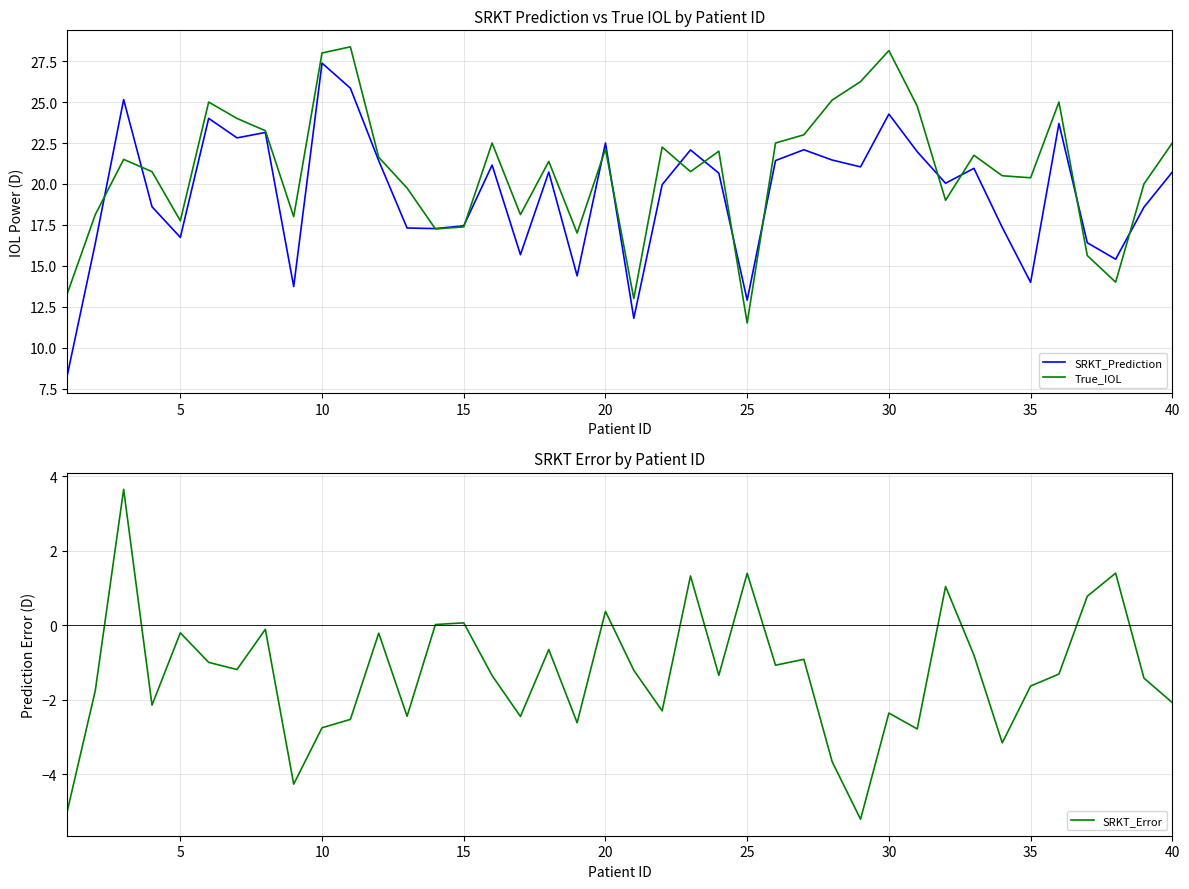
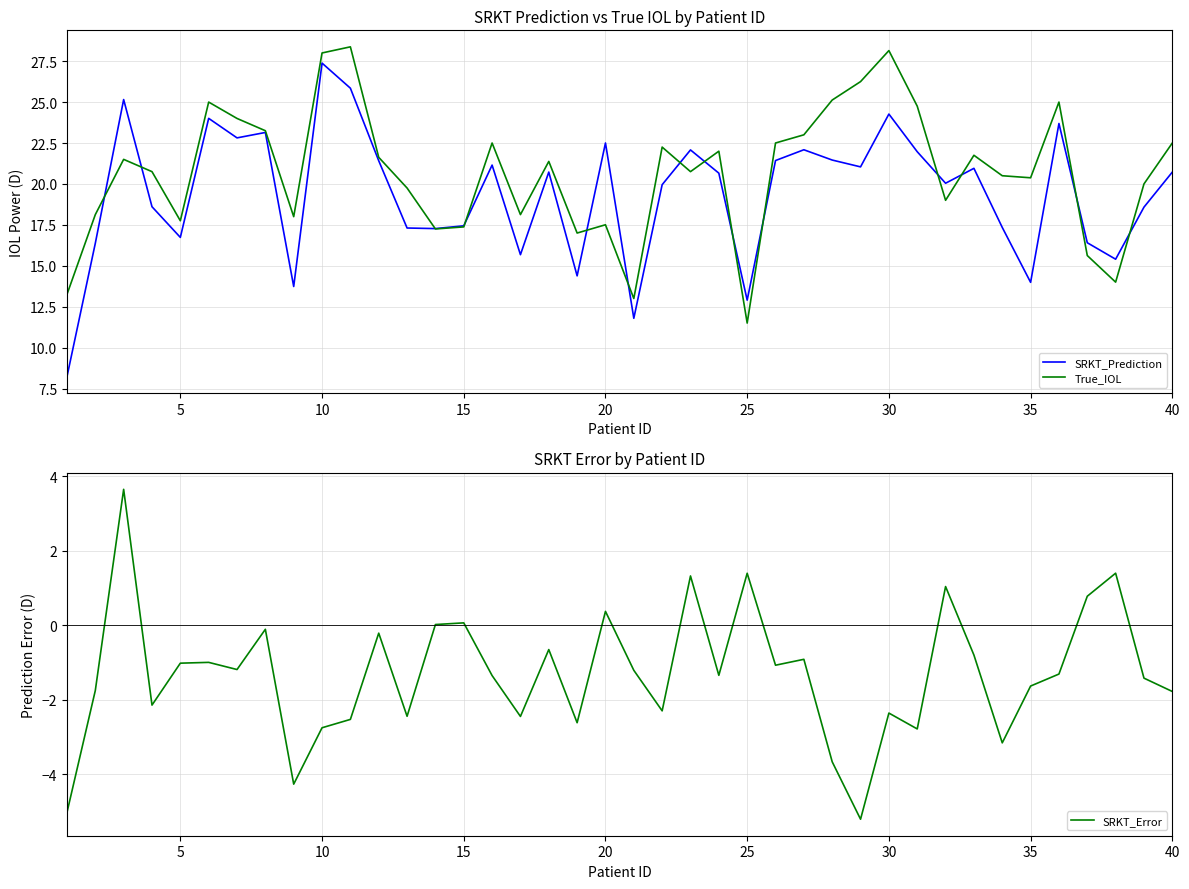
  {
    "SRKT Prediction vs True IOL by Patient ID": {
      "SRKT_Prediction": {
        "5": 16.7,
        "10": 27.4,
        "20": 22.5,
        "25": 12.9,
        "30": 24.3,
        "35": 14.0,
        "40": 20.7
      },
      "True_IOL": {
        "5": 17.8,
        "10": 28.0,
-       "20": 22.1,
+       "20": 17.5,
        "25": 11.5,
        "30": 28.1,
        "35": 20.4,
        "40": 22.5
      }
    },
    "SRKT Error by Patient ID": {
-     "5": -0.2,
+     "5": -1.0,
      "10": -2.8,
      "15": 0.1,
      "20": 0.4,
      "25": 1.4,
      "30": -2.4,
      "35": -1.6,
-     "40": -2.1
+     "40": -1.8
    }
  }
